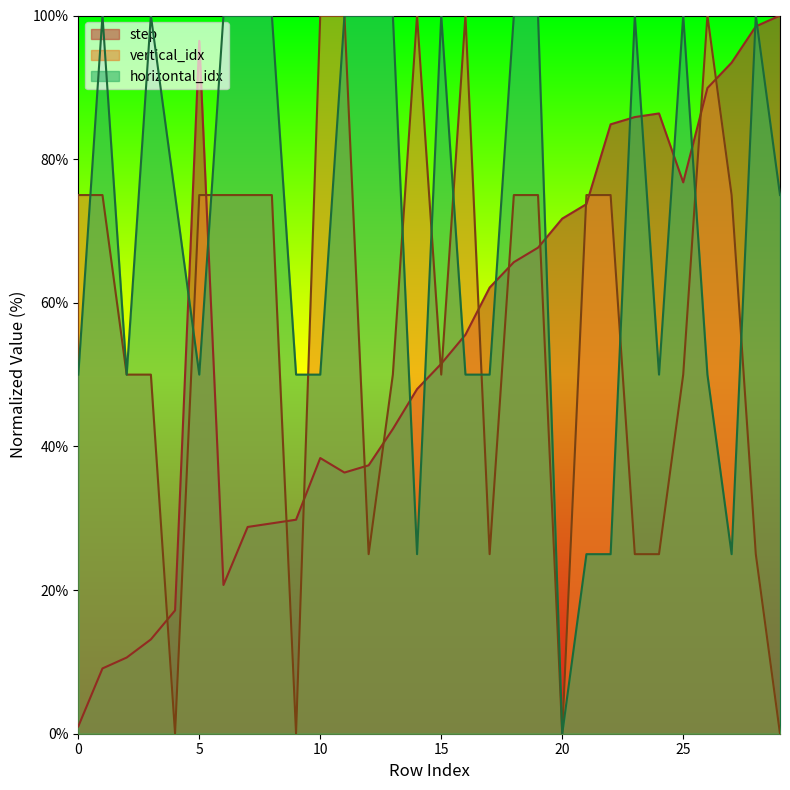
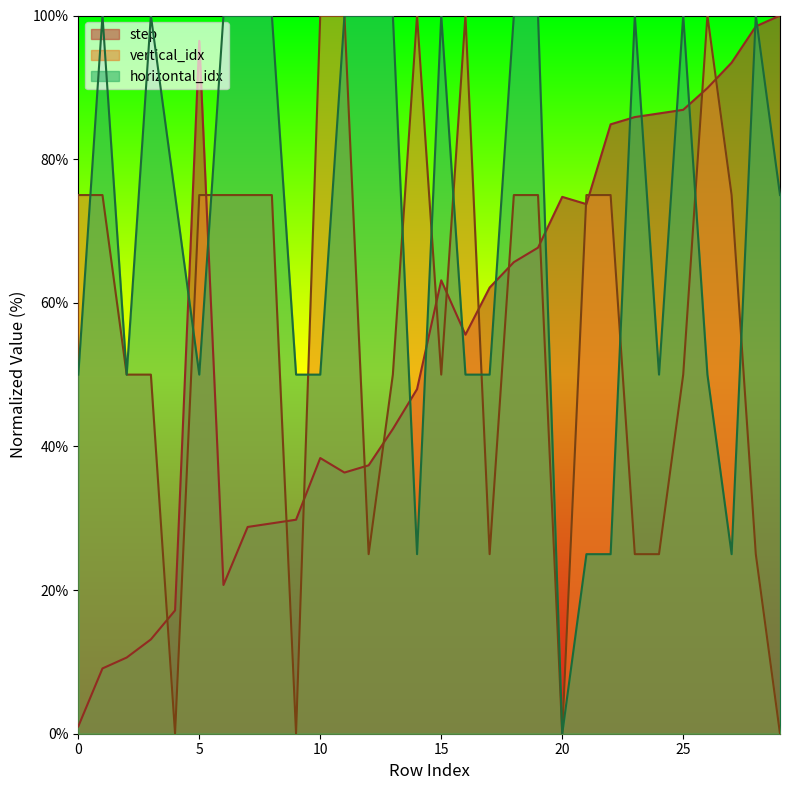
  {
    "step": {
      "0": "1%",
      "10": "38%",
-     "15": "52%",
-     "20": "72%",
-     "25": "77%"
+     "15": "63%",
+     "20": "75%",
+     "25": "87%"
    },
    "vertical_idx": {
      "0": "75%",
      "5": "75%",
      "10": "100%",
      "15": "50%",
      "25": "50%"
    },
    "horizontal_idx": {
      "0": "50%",
      "5": "50%",
      "10": "50%",
      "15": "100%",
      "25": "100%"
    }
  }
